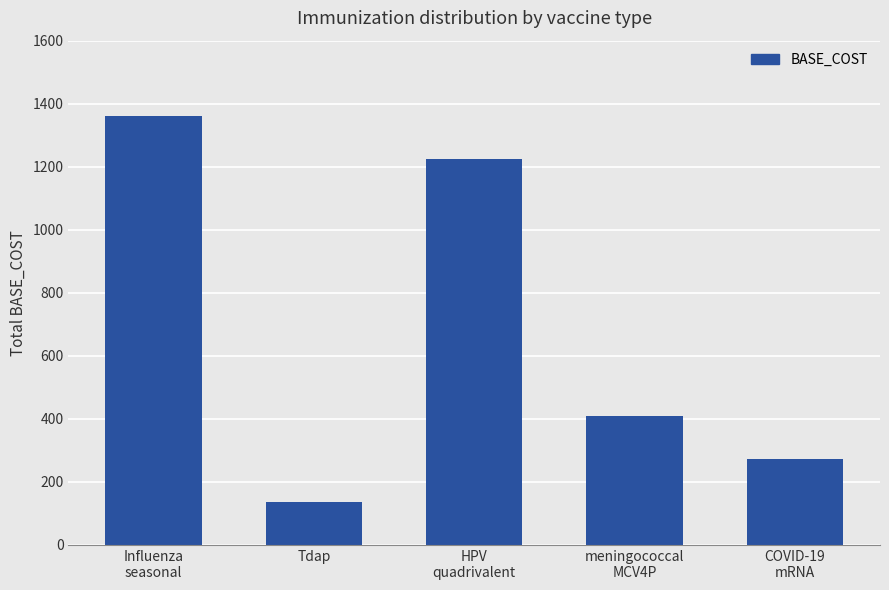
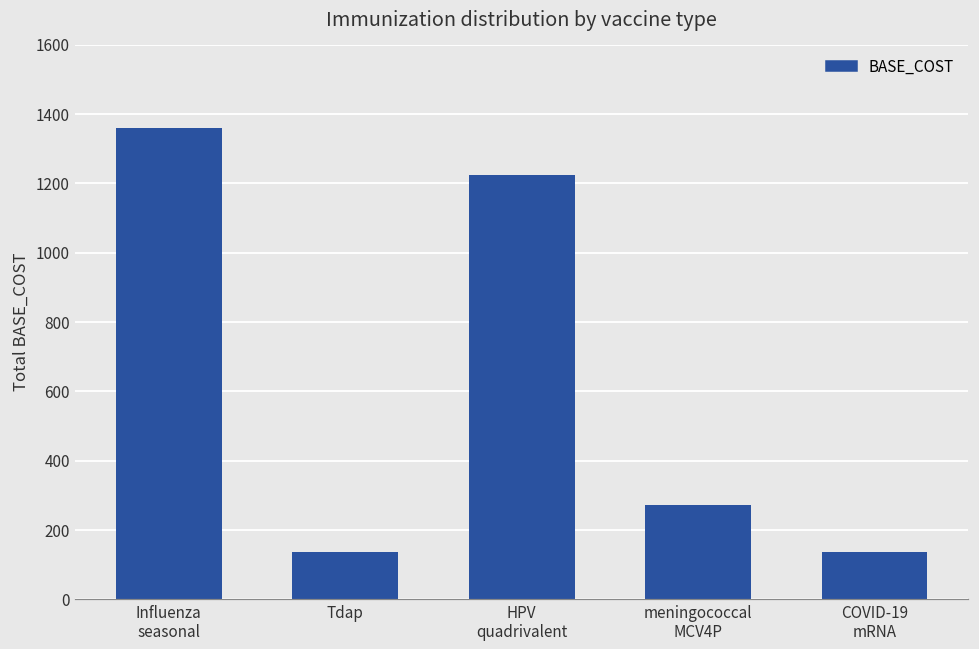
  {
    "Influenza seasonal": 1360,
    "Tdap": 140,
    "HPV quadrivalent": 1220,
-   "meningococcal MCV4P": 410,
-   "COVID-19 mRNA": 270
+   "meningococcal MCV4P": 270,
+   "COVID-19 mRNA": 140
  }
